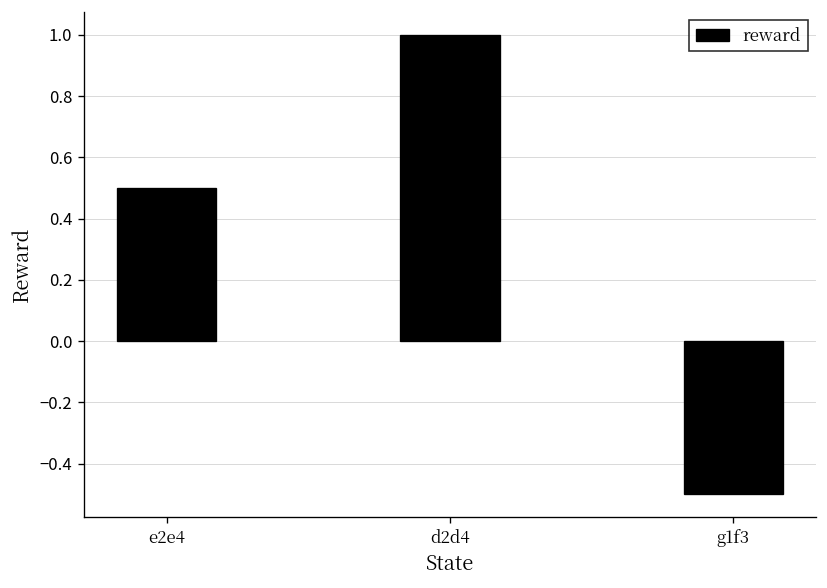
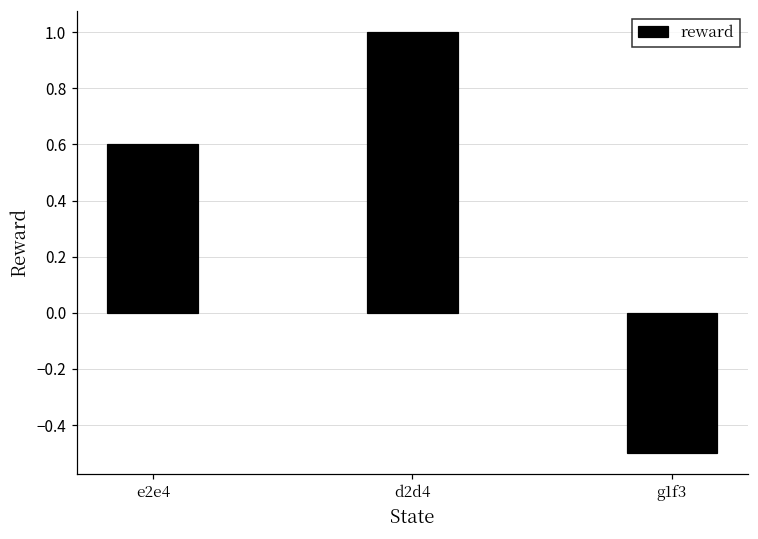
  {
-   "e2e4": 0.5,
+   "e2e4": 0.6,
    "d2d4": 1.0,
    "g1f3": -0.5
  }
